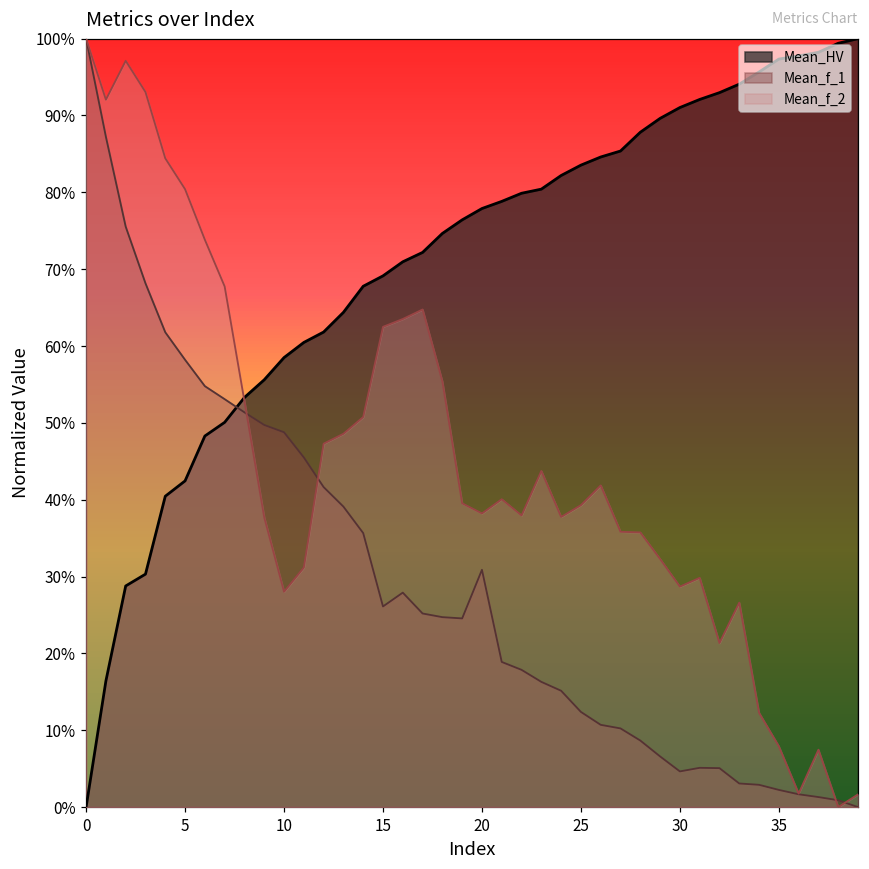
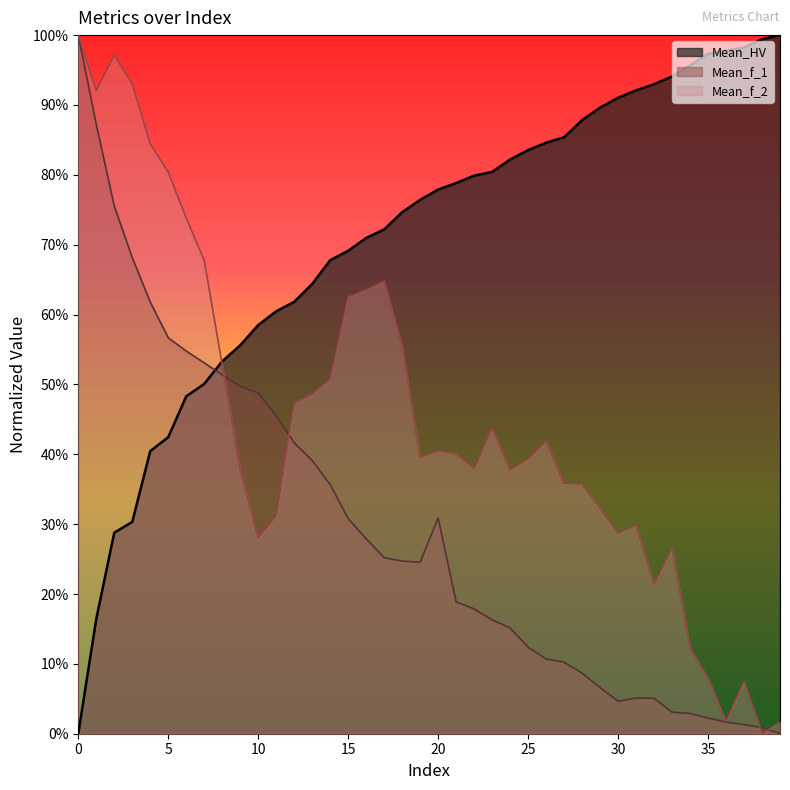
  {
    "Mean_HV": {
      "0": "0%",
      "5": "42%",
      "10": "58%",
      "15": "69%",
      "20": "78%",
      "25": "84%",
      "30": "91%"
    },
    "Mean_f_1": {
-     "5": "58%",
+     "5": "57%",
      "10": "49%",
-     "15": "26%",
+     "15": "31%",
      "20": "31%",
      "25": "12%",
      "30": "5%",
      "35": "2%"
    },
    "Mean_f_2": {
      "5": "80%",
      "10": "28%",
      "15": "62%",
-     "20": "38%",
+     "20": "40%",
      "25": "39%",
      "30": "29%",
      "35": "8%"
    }
  }
